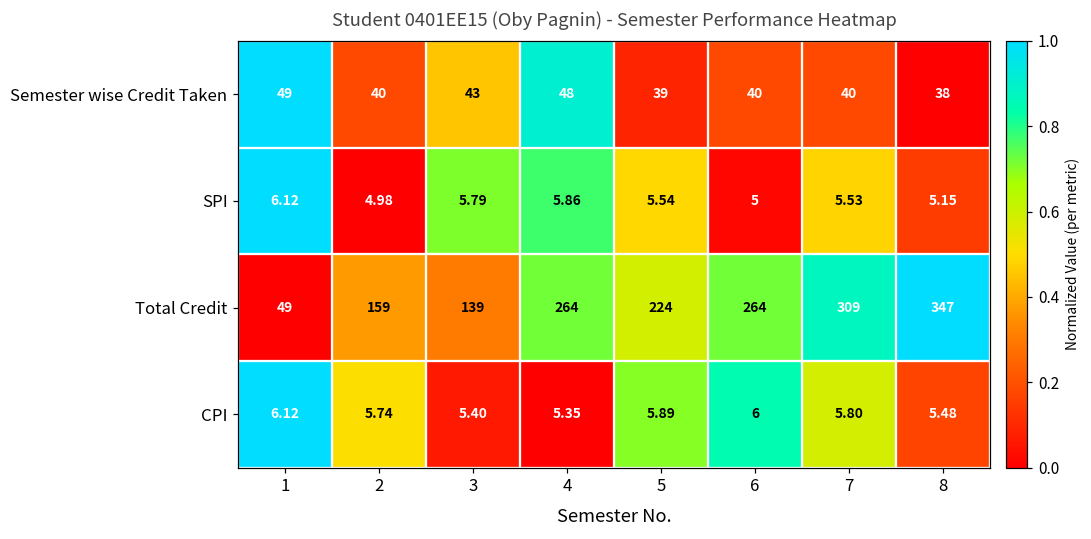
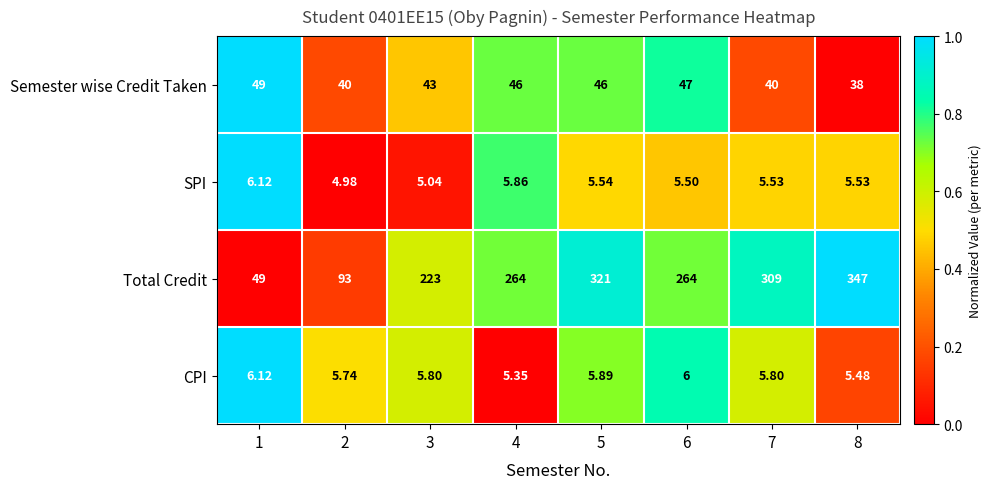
  {
    "Semester wise Credit Taken": {
      "1": 49,
      "2": 40,
      "3": 43,
-     "4": 48,
-     "5": 39,
-     "6": 40,
+     "4": 46,
+     "5": 46,
+     "6": 47,
      "7": 40,
      "8": 38
    },
    "SPI": {
      "1": 6.12,
      "2": 4.98,
-     "3": 5.79,
+     "3": 5.04,
      "4": 5.86,
      "5": 5.54,
-     "6": 5,
+     "6": 5.50,
      "7": 5.53,
-     "8": 5.15
+     "8": 5.53
    },
    "Total Credit": {
      "1": 49,
-     "2": 159,
-     "3": 139,
+     "2": 93,
+     "3": 223,
      "4": 264,
-     "5": 224,
+     "5": 321,
      "6": 264,
      "7": 309,
      "8": 347
    },
    "CPI": {
      "1": 6.12,
      "2": 5.74,
-     "3": 5.40,
+     "3": 5.80,
      "4": 5.35,
      "5": 5.89,
      "6": 6,
      "7": 5.80,
      "8": 5.48
    }
  }
